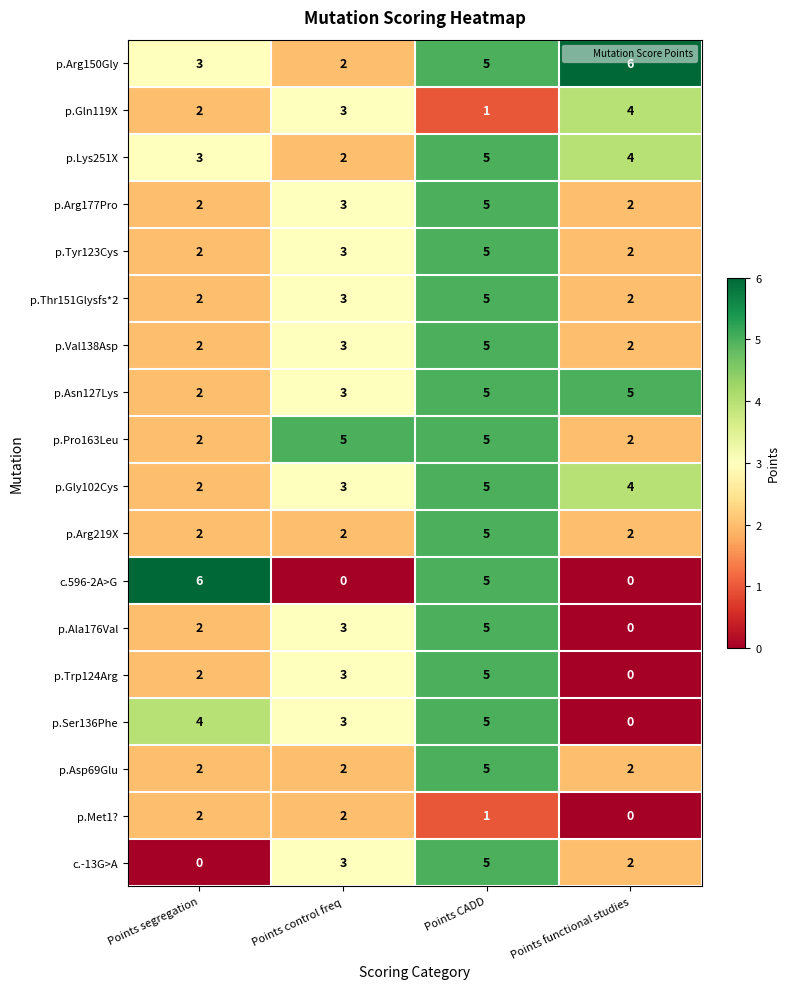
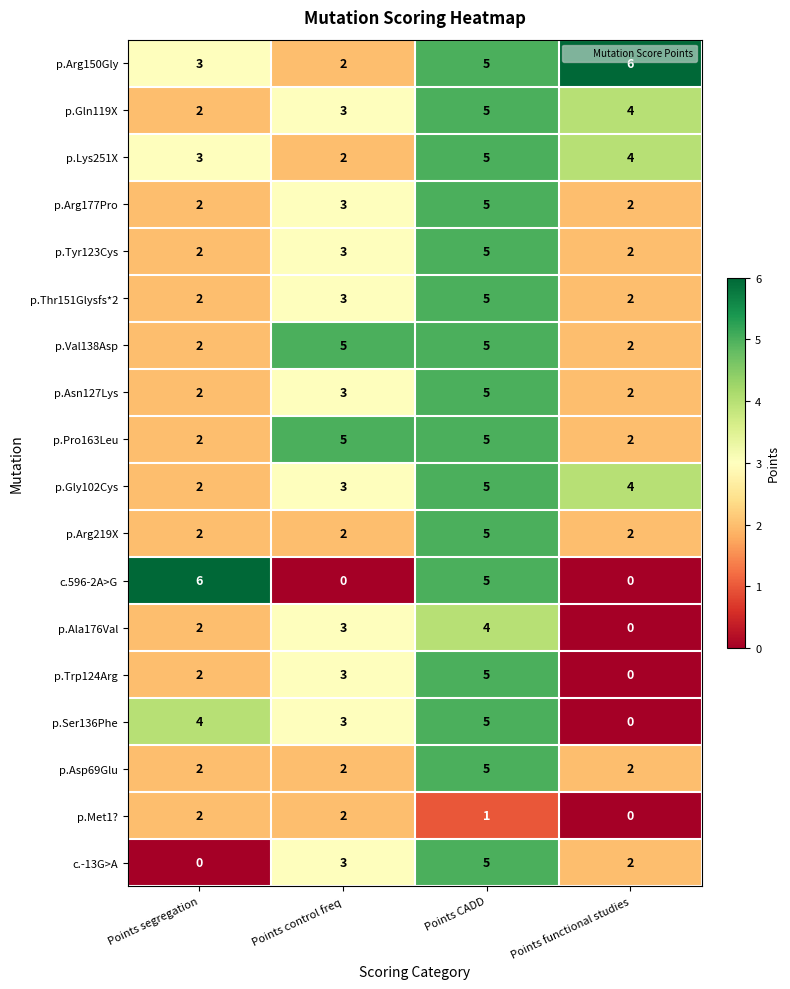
  {
    "p.Arg150Gly": {
      "Points segregation": 3,
      "Points control freq": 2,
      "Points CADD": 5
    },
    "p.Gln119X": {
      "Points segregation": 2,
      "Points control freq": 3,
-     "Points CADD": 1,
+     "Points CADD": 5,
      "Points functional studies": 4
    },
    "p.Lys251X": {
      "Points segregation": 3,
      "Points control freq": 2,
      "Points CADD": 5,
      "Points functional studies": 4
    },
    "p.Arg177Pro": {
      "Points segregation": 2,
      "Points control freq": 3,
      "Points CADD": 5,
      "Points functional studies": 2
    },
    "p.Tyr123Cys": {
      "Points segregation": 2,
      "Points control freq": 3,
      "Points CADD": 5,
      "Points functional studies": 2
    },
    "p.Thr151Glysfs*2": {
      "Points segregation": 2,
      "Points control freq": 3,
      "Points CADD": 5,
      "Points functional studies": 2
    },
    "p.Val138Asp": {
      "Points segregation": 2,
-     "Points control freq": 3,
+     "Points control freq": 5,
      "Points CADD": 5,
      "Points functional studies": 2
    },
    "p.Asn127Lys": {
      "Points segregation": 2,
      "Points control freq": 3,
      "Points CADD": 5,
-     "Points functional studies": 5
+     "Points functional studies": 2
    },
    "p.Pro163Leu": {
      "Points segregation": 2,
      "Points control freq": 5,
      "Points CADD": 5,
      "Points functional studies": 2
    },
    "p.Gly102Cys": {
      "Points segregation": 2,
      "Points control freq": 3,
      "Points CADD": 5,
      "Points functional studies": 4
    },
    "p.Arg219X": {
      "Points segregation": 2,
      "Points control freq": 2,
      "Points CADD": 5,
      "Points functional studies": 2
    },
    "c.596-2A>G": {
      "Points segregation": 6,
      "Points control freq": 0,
      "Points CADD": 5,
      "Points functional studies": 0
    },
    "p.Ala176Val": {
      "Points segregation": 2,
      "Points control freq": 3,
-     "Points CADD": 5,
+     "Points CADD": 4,
      "Points functional studies": 0
    },
    "p.Trp124Arg": {
      "Points segregation": 2,
      "Points control freq": 3,
      "Points CADD": 5,
      "Points functional studies": 0
    },
    "p.Ser136Phe": {
      "Points segregation": 4,
      "Points control freq": 3,
      "Points CADD": 5,
      "Points functional studies": 0
    },
    "p.Asp69Glu": {
      "Points segregation": 2,
      "Points control freq": 2,
      "Points CADD": 5,
      "Points functional studies": 2
    },
    "p.Met1?": {
      "Points segregation": 2,
      "Points control freq": 2,
      "Points CADD": 1,
      "Points functional studies": 0
    },
    "c.-13G>A": {
      "Points segregation": 0,
      "Points control freq": 3,
      "Points CADD": 5,
      "Points functional studies": 2
    }
  }
